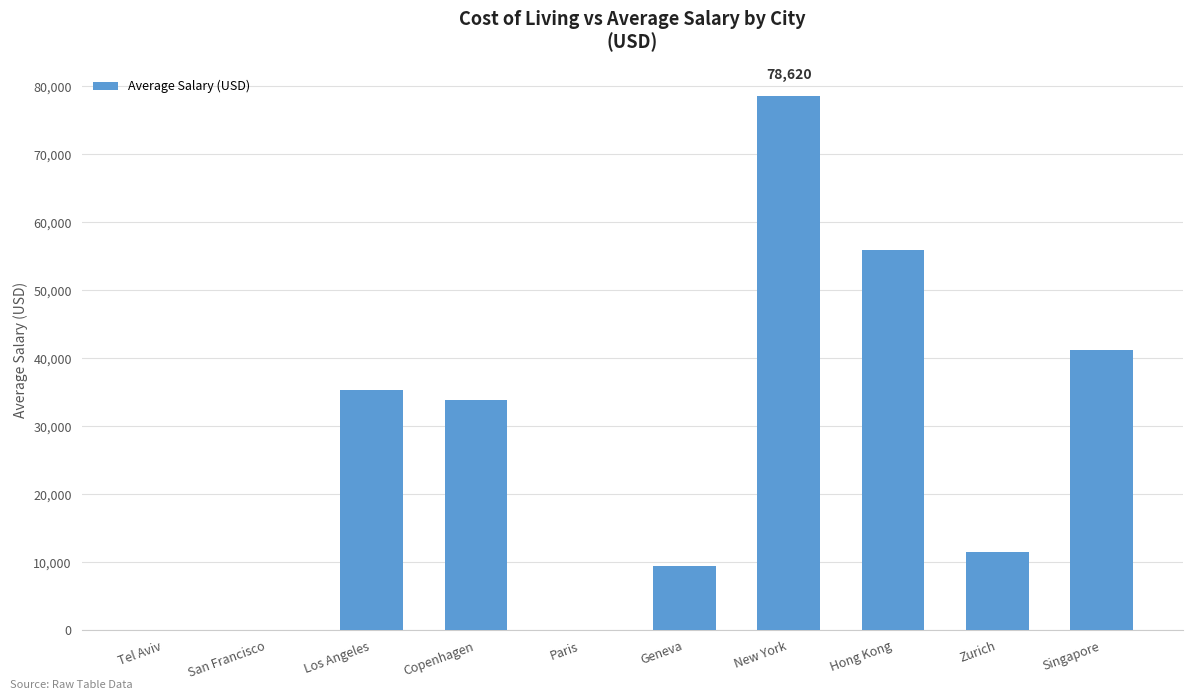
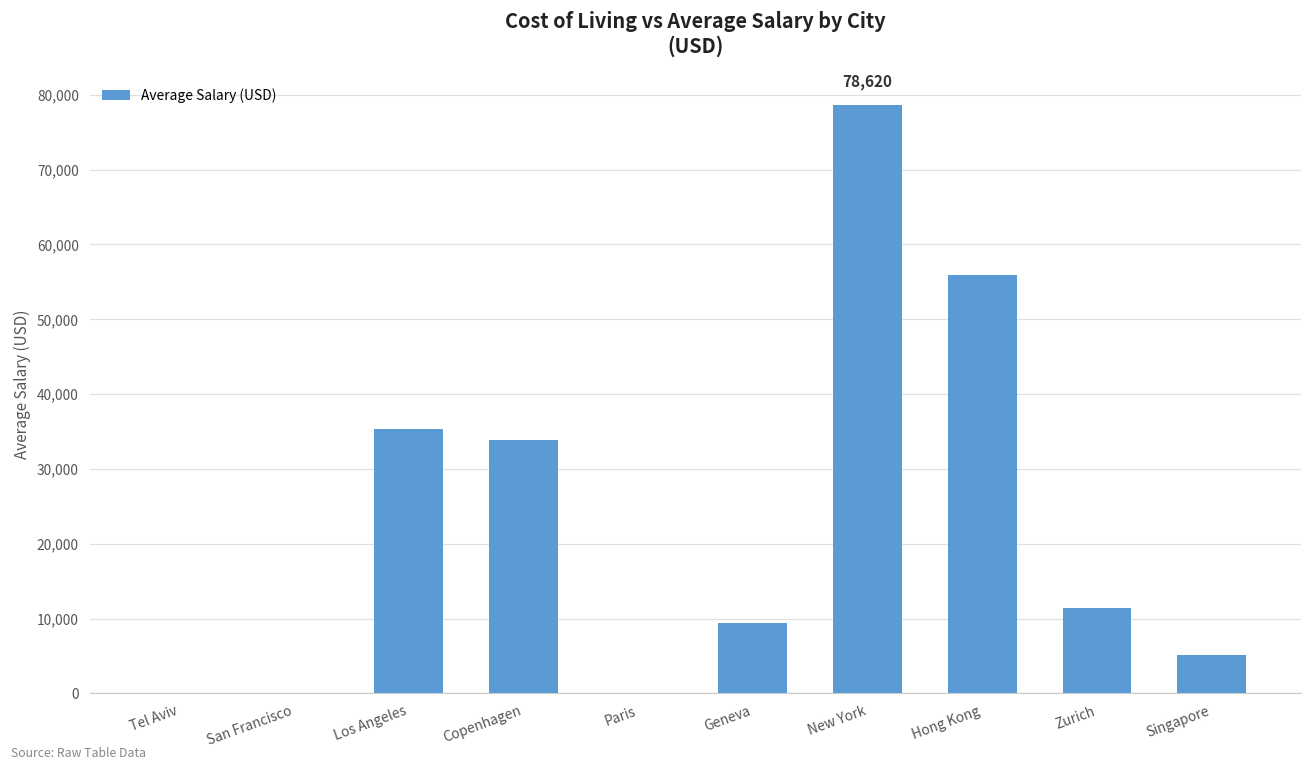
  {
    "Tel Aviv": "0",
    "San Francisco": "0",
    "Los Angeles": "35,000",
    "Copenhagen": "34,000",
    "Paris": "0",
    "Geneva": "9,000",
    "Hong Kong": "56,000",
    "Zurich": "11,000",
-   "Singapore": "41,000"
+   "Singapore": "5,000"
  }
